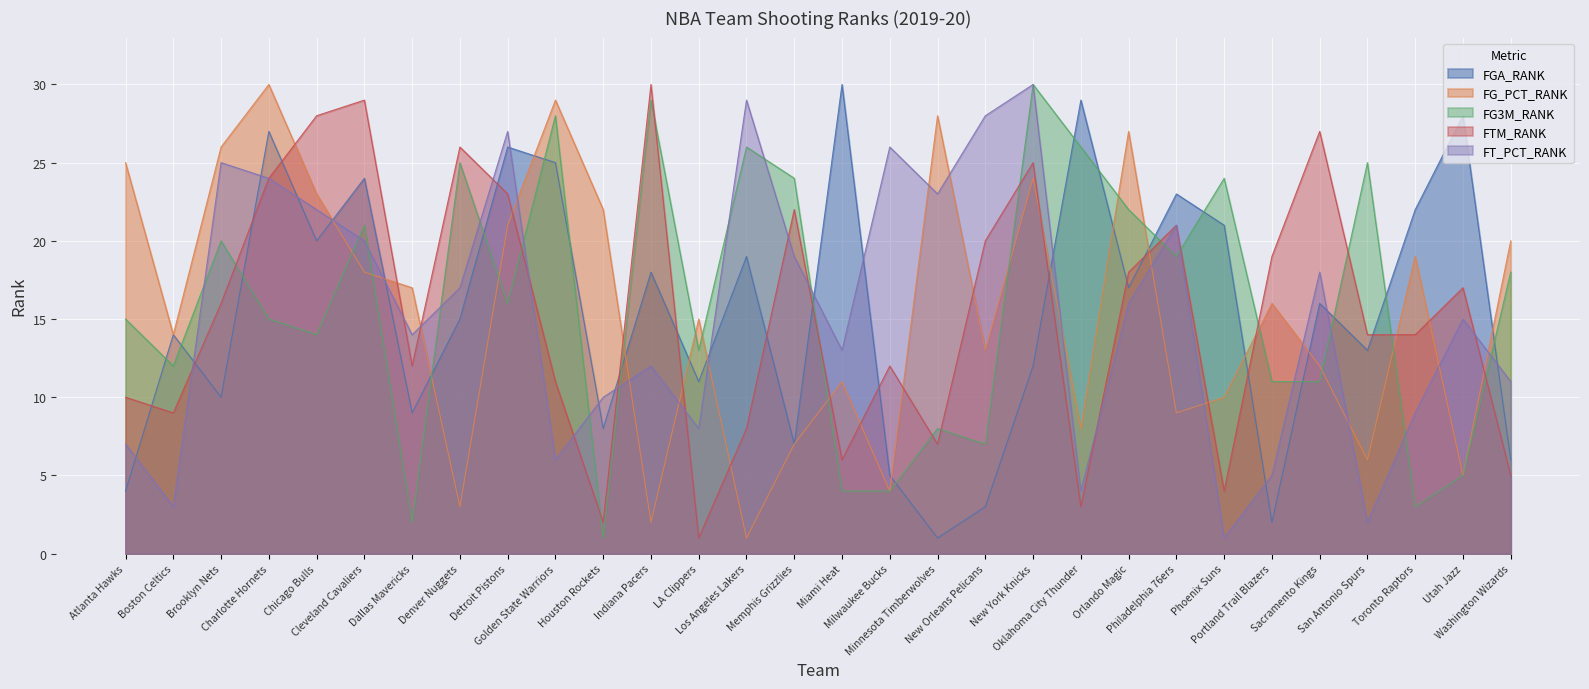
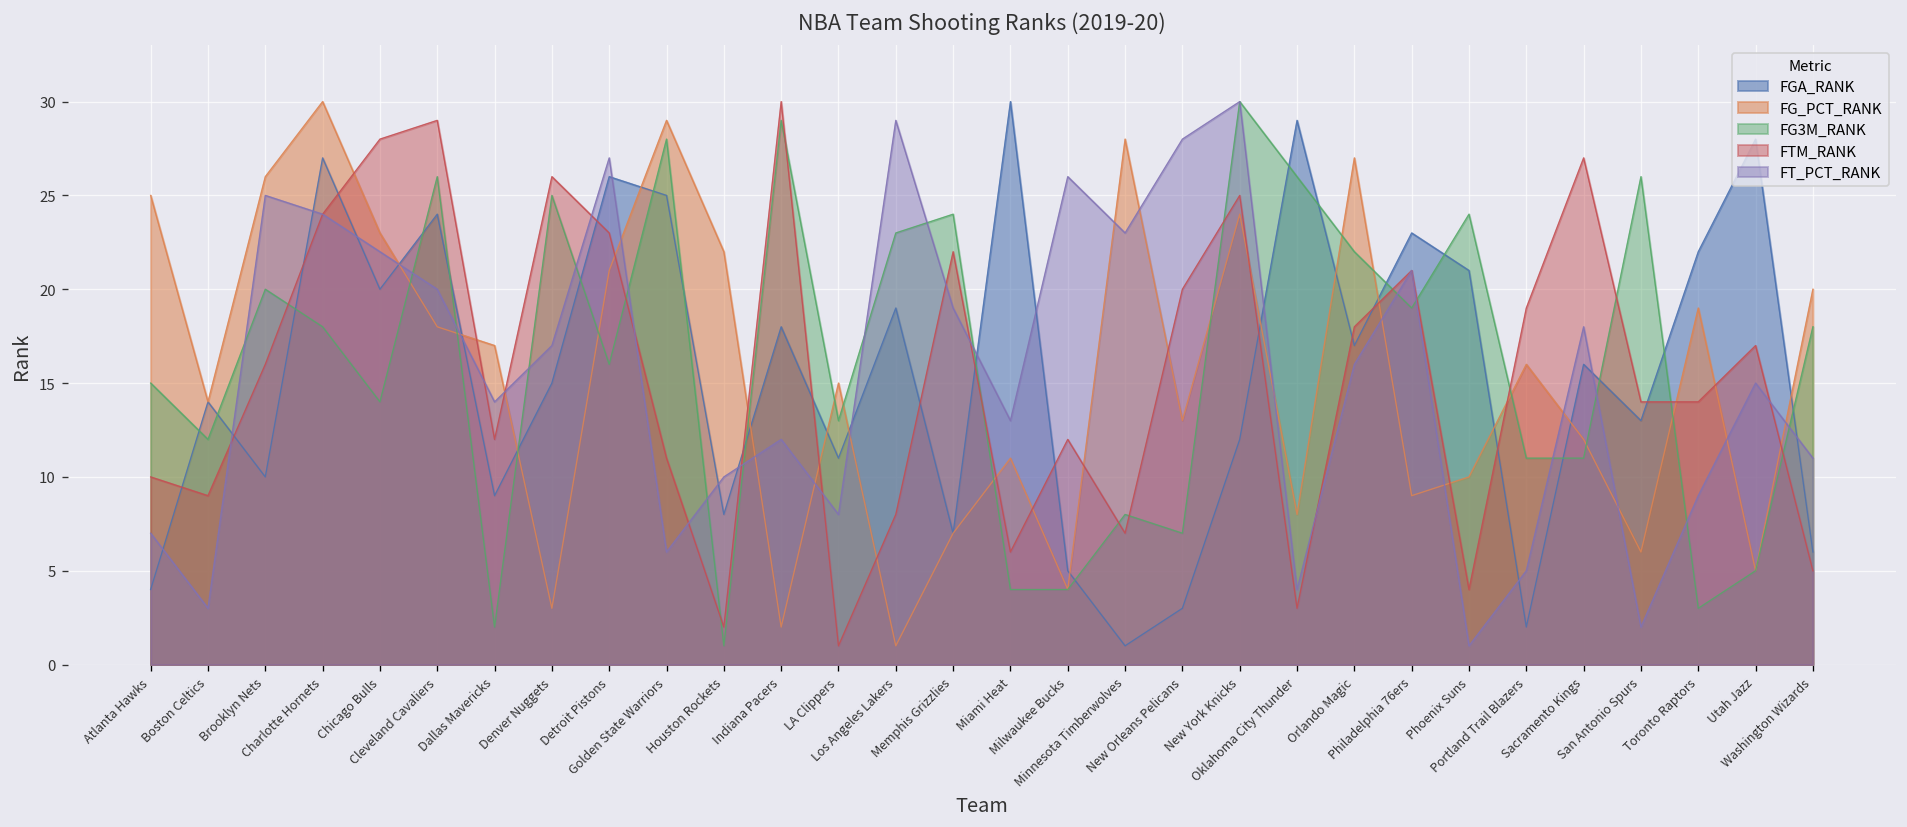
  {
    "FG3M_RANK": {
      "Atlanta Hawks": 15,
      "Boston Celtics": 12,
      "Brooklyn Nets": 20,
-     "Charlotte Hornets": 15,
+     "Charlotte Hornets": 18,
      "Chicago Bulls": 14,
-     "Cleveland Cavaliers": 21,
+     "Cleveland Cavaliers": 26,
      "Dallas Mavericks": 2,
      "Denver Nuggets": 25,
      "Detroit Pistons": 16,
      "Golden State Warriors": 28,
      "Houston Rockets": 1,
      "Indiana Pacers": 29,
      "LA Clippers": 13,
-     "Los Angeles Lakers": 26,
+     "Los Angeles Lakers": 23,
      "Memphis Grizzlies": 24,
      "Miami Heat": 4,
      "Minnesota Timberwolves": 8,
      "New Orleans Pelicans": 7,
      "Oklahoma City Thunder": 26,
      "Orlando Magic": 22,
      "Philadelphia 76ers": 19,
      "Phoenix Suns": 24,
      "Portland Trail Blazers": 11,
      "Sacramento Kings": 11,
-     "San Antonio Spurs": 25,
+     "San Antonio Spurs": 26,
      "Toronto Raptors": 3,
      "Washington Wizards": 18
    }
  }
